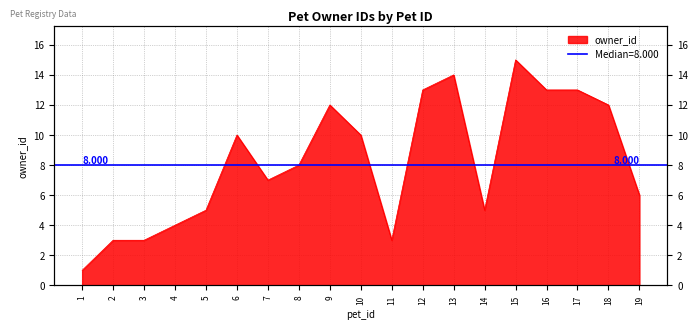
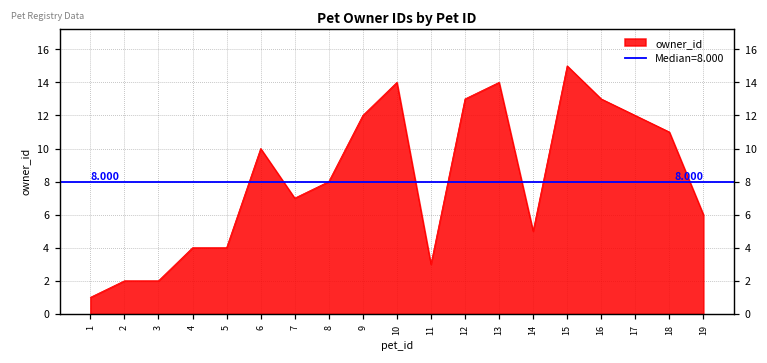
  {
    "1": 1,
-   "2": 3,
-   "3": 3,
+   "2": 2,
+   "3": 2,
    "4": 4,
-   "5": 5,
+   "5": 4,
    "6": 10,
    "7": 7,
    "8": 8,
    "9": 12,
-   "10": 10,
+   "10": 14,
    "11": 3,
    "12": 13,
    "13": 14,
    "14": 5,
    "15": 15,
    "16": 13,
-   "17": 13,
-   "18": 12,
+   "17": 12,
+   "18": 11,
    "19": 6
  }
